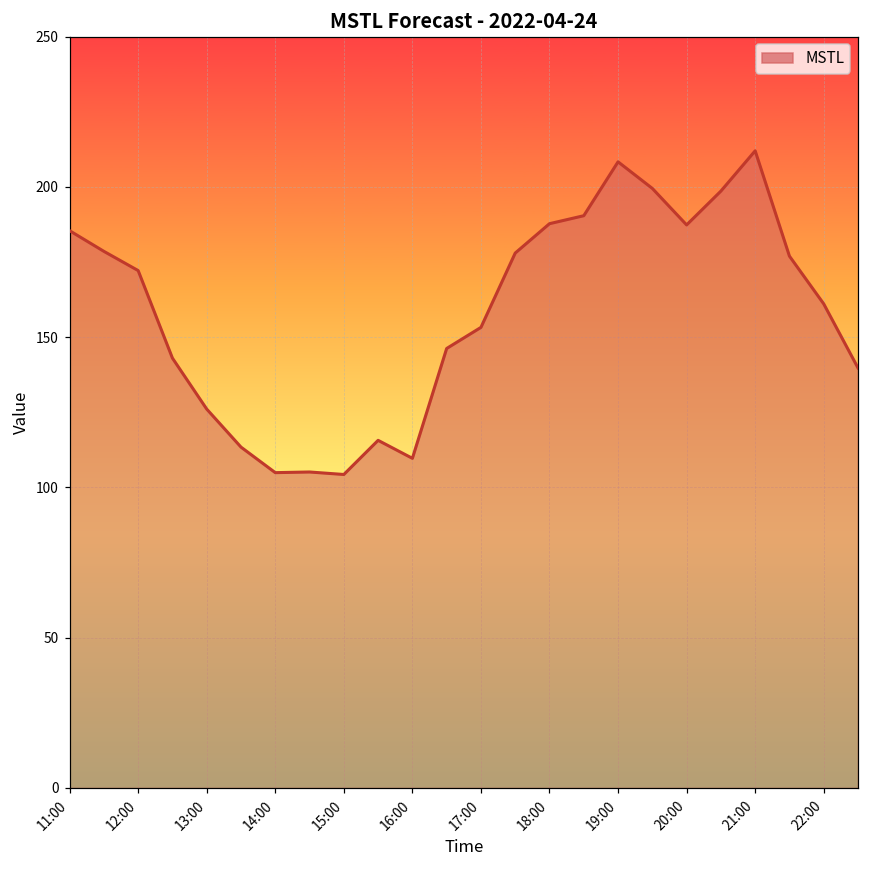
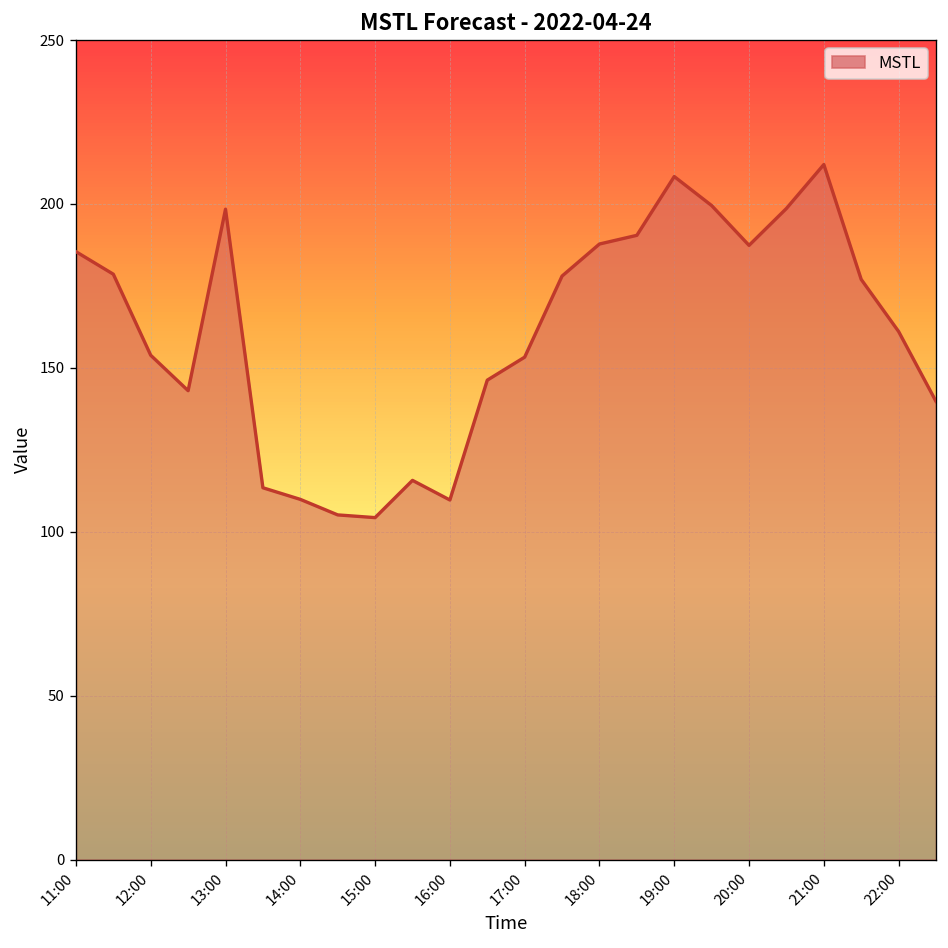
  {
    "11:00": 185,
-   "12:00": 172,
-   "13:00": 126,
-   "14:00": 105,
+   "12:00": 154,
+   "13:00": 198,
+   "14:00": 110,
    "15:00": 104,
    "16:00": 110,
    "17:00": 153,
    "18:00": 188,
    "19:00": 208,
    "20:00": 187,
    "21:00": 212,
    "22:00": 161
  }
